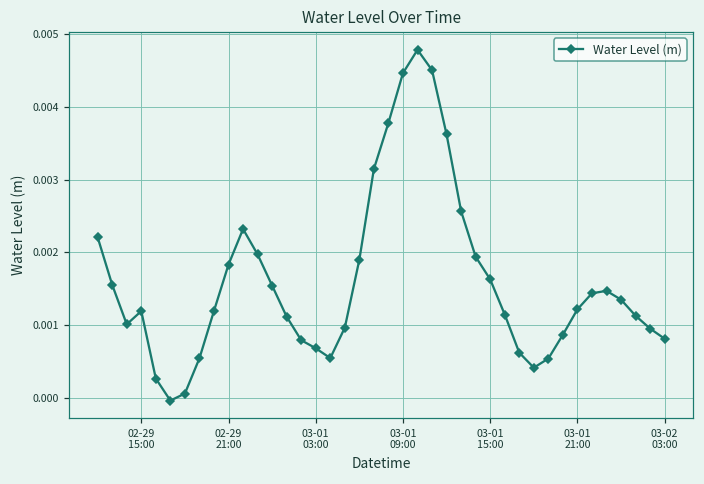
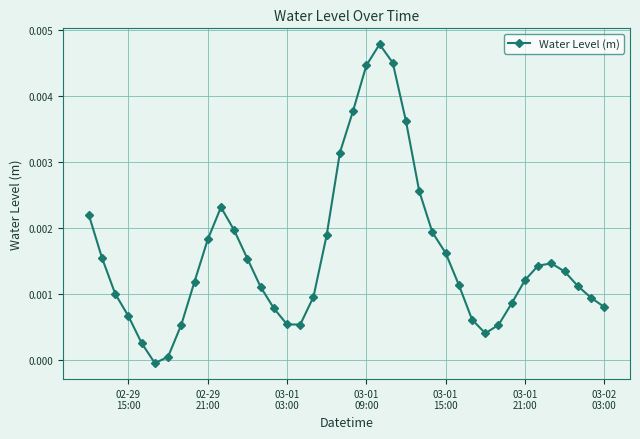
  {
-   "02-29 15:00": 0.0012,
+   "02-29 15:00": 0.0007,
    "02-29 21:00": 0.0018,
-   "03-01 03:00": 0.0007,
+   "03-01 03:00": 0.0005,
    "03-01 09:00": 0.0045,
    "03-01 15:00": 0.0016,
    "03-01 21:00": 0.0012,
    "03-02 03:00": 0.0008
  }
